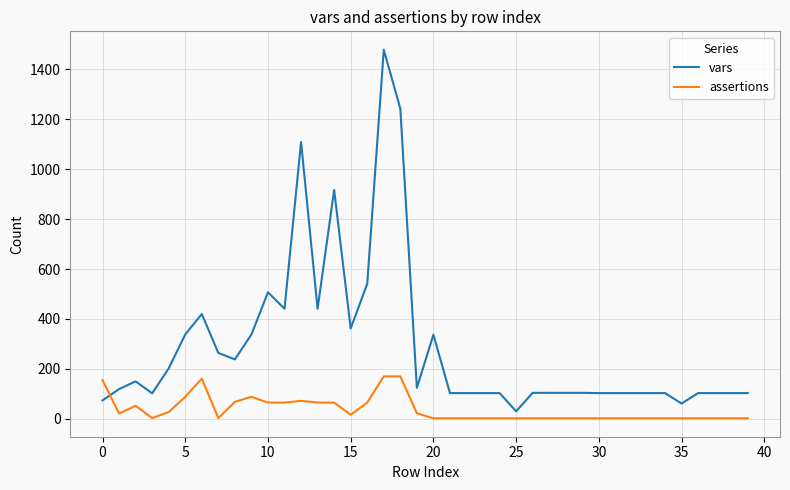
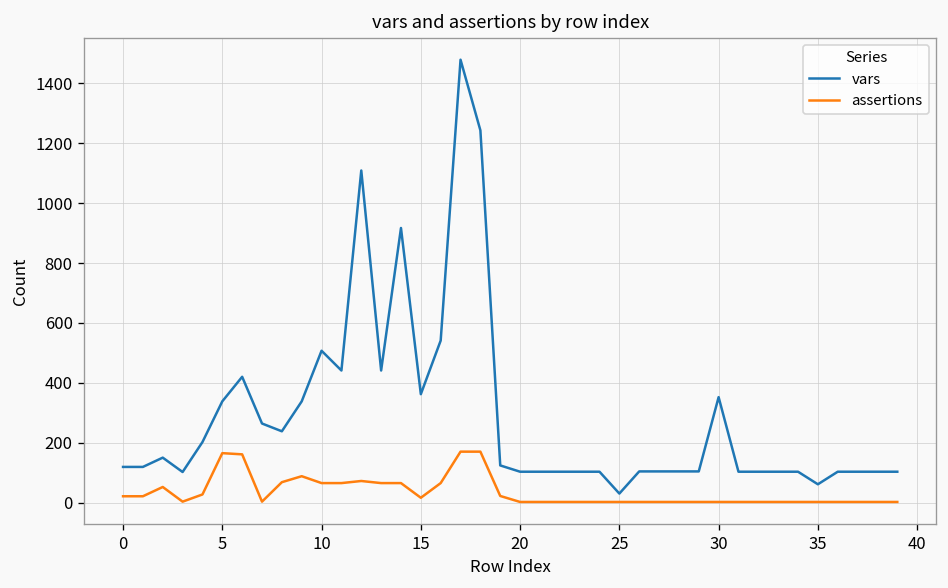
  {
    "vars": {
-     "0": 70,
+     "0": 120,
      "5": 340,
      "10": 510,
      "15": 360,
-     "20": 340,
+     "20": 100,
      "25": 30,
-     "30": 100,
+     "30": 350,
      "35": 60
    },
    "assertions": {
-     "0": 160,
-     "5": 90,
+     "0": 20,
+     "5": 170,
      "10": 70,
      "15": 20,
      "20": 0,
      "25": 0,
      "30": 0,
      "35": 0
    }
  }
